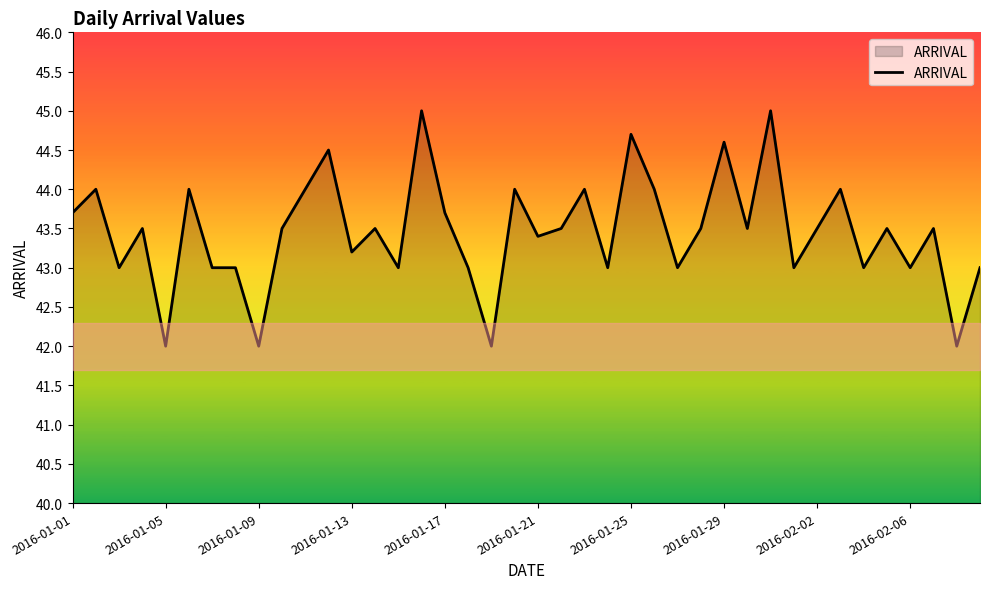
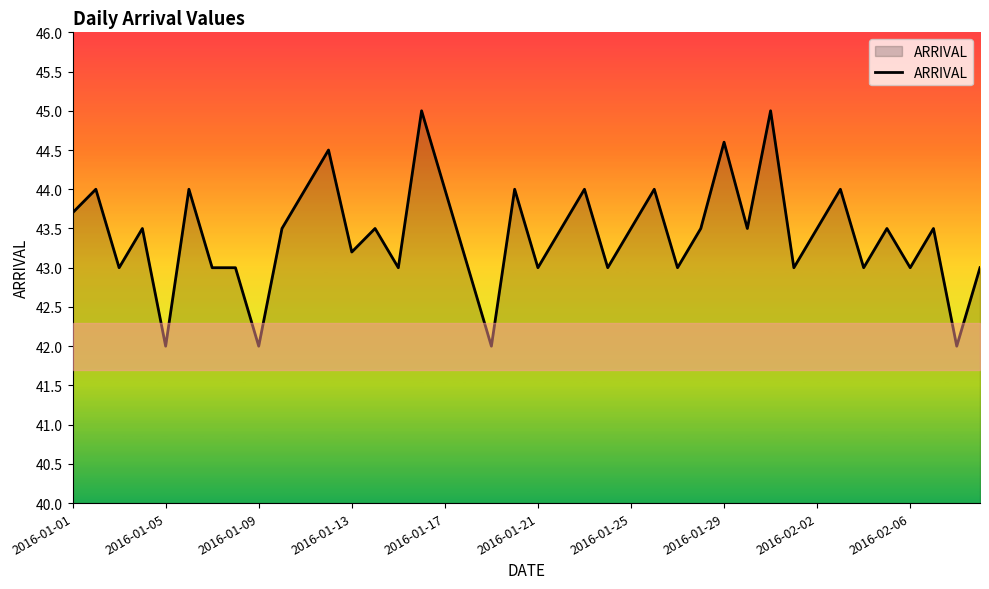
  {
    "ARRIVAL": {
      "2016-01-01": 43.7,
      "2016-01-05": 42.0,
      "2016-01-09": 42.0,
      "2016-01-13": 43.2,
-     "2016-01-17": 43.7,
-     "2016-01-21": 43.4,
-     "2016-01-25": 44.7,
+     "2016-01-17": 44.0,
+     "2016-01-21": 43.0,
+     "2016-01-25": 43.5,
      "2016-01-29": 44.6,
      "2016-02-02": 43.5,
      "2016-02-06": 43.0
    }
  }
